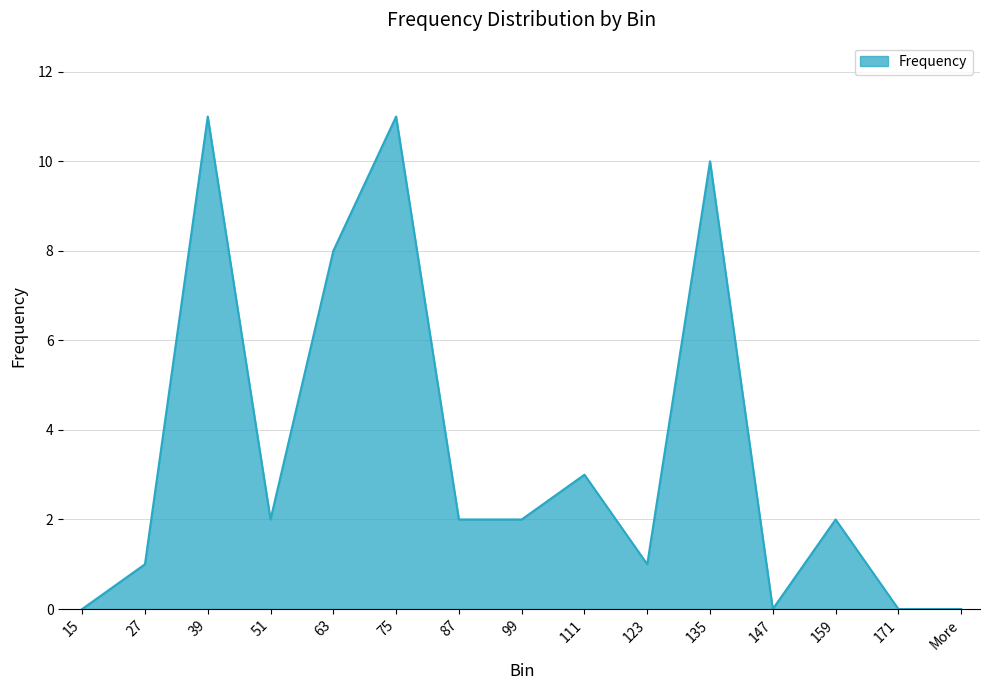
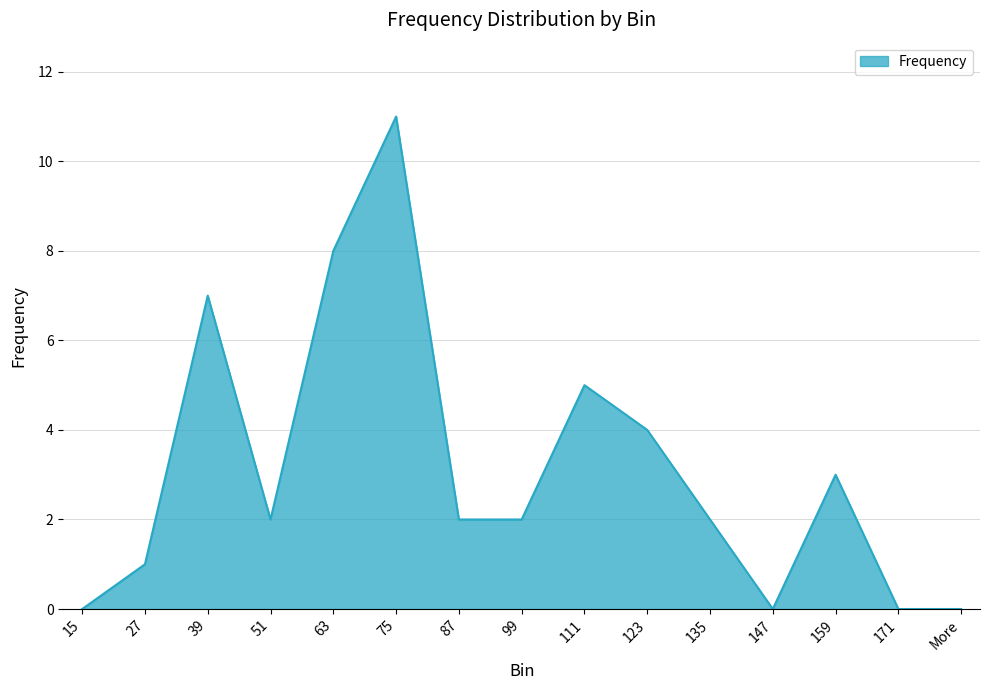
  {
    "15": 0,
    "27": 1,
-   "39": 11,
+   "39": 7,
    "51": 2,
    "63": 8,
    "75": 11,
    "87": 2,
    "99": 2,
-   "111": 3,
-   "123": 1,
-   "135": 10,
+   "111": 5,
+   "123": 4,
+   "135": 2,
    "147": 0,
-   "159": 2,
+   "159": 3,
    "171": 0,
    "More": 0
  }
